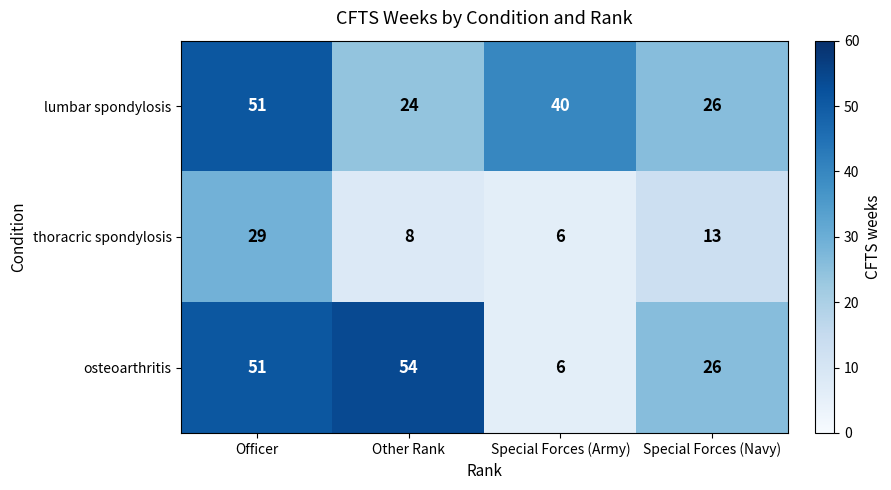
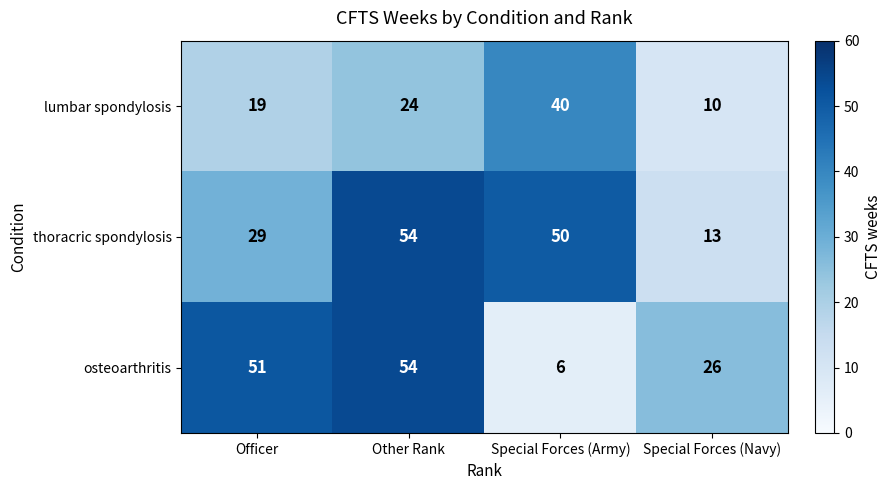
  {
    "lumbar spondylosis": {
-     "Officer": 51,
+     "Officer": 19,
      "Other Rank": 24,
      "Special Forces (Army)": 40,
-     "Special Forces (Navy)": 26
+     "Special Forces (Navy)": 10
    },
    "thoracric spondylosis": {
      "Officer": 29,
-     "Other Rank": 8,
-     "Special Forces (Army)": 6,
+     "Other Rank": 54,
+     "Special Forces (Army)": 50,
      "Special Forces (Navy)": 13
    },
    "osteoarthritis": {
      "Officer": 51,
      "Other Rank": 54,
      "Special Forces (Army)": 6,
      "Special Forces (Navy)": 26
    }
  }
